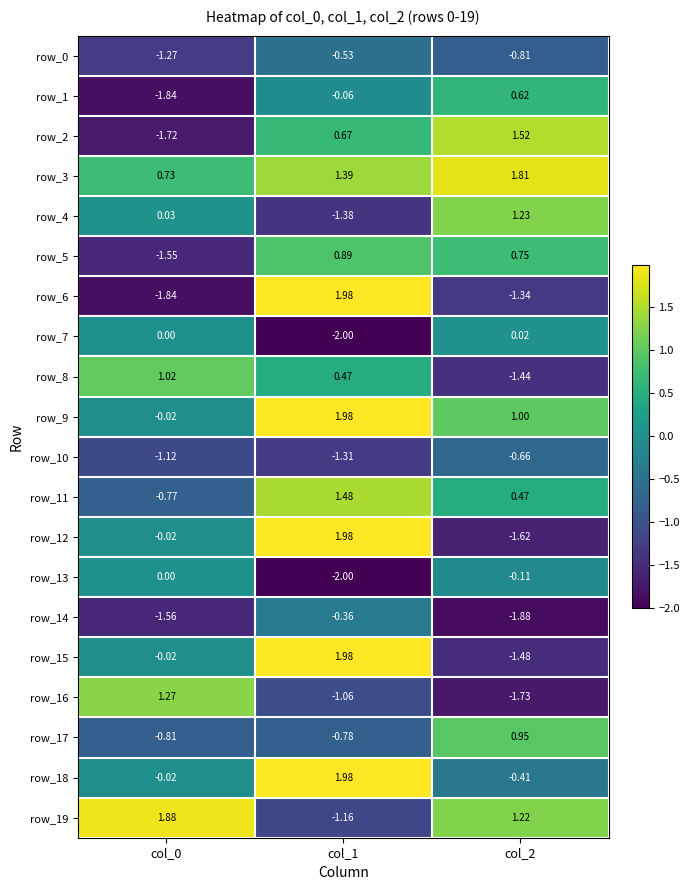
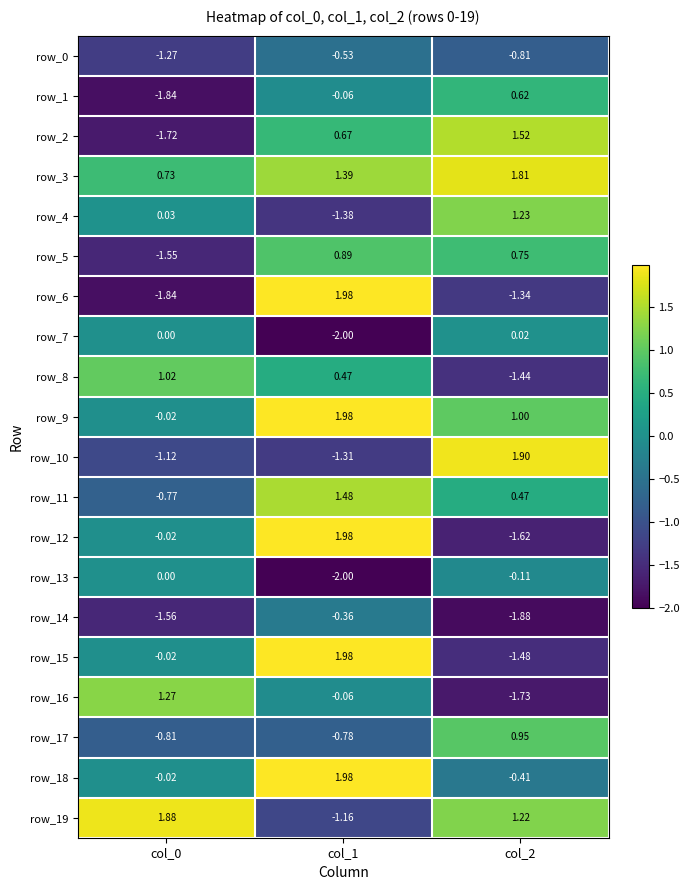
  {
    "row_0": {
      "col_0": -1.27,
      "col_1": -0.53,
      "col_2": -0.81
    },
    "row_1": {
      "col_0": -1.84,
      "col_1": -0.06,
      "col_2": 0.62
    },
    "row_2": {
      "col_0": -1.72,
      "col_1": 0.67,
      "col_2": 1.52
    },
    "row_3": {
      "col_0": 0.73,
      "col_1": 1.39,
      "col_2": 1.81
    },
    "row_4": {
      "col_0": 0.03,
      "col_1": -1.38,
      "col_2": 1.23
    },
    "row_5": {
      "col_0": -1.55,
      "col_1": 0.89,
      "col_2": 0.75
    },
    "row_6": {
      "col_0": -1.84,
      "col_1": 1.98,
      "col_2": -1.34
    },
    "row_7": {
      "col_0": 0.00,
      "col_1": -2.00,
      "col_2": 0.02
    },
    "row_8": {
      "col_0": 1.02,
      "col_1": 0.47,
      "col_2": -1.44
    },
    "row_9": {
      "col_0": -0.02,
      "col_1": 1.98,
      "col_2": 1.00
    },
    "row_10": {
      "col_0": -1.12,
      "col_1": -1.31,
-     "col_2": -0.66
+     "col_2": 1.90
    },
    "row_11": {
      "col_0": -0.77,
      "col_1": 1.48,
      "col_2": 0.47
    },
    "row_12": {
      "col_0": -0.02,
      "col_1": 1.98,
      "col_2": -1.62
    },
    "row_13": {
      "col_0": 0.00,
      "col_1": -2.00,
      "col_2": -0.11
    },
    "row_14": {
      "col_0": -1.56,
      "col_1": -0.36,
      "col_2": -1.88
    },
    "row_15": {
      "col_0": -0.02,
      "col_1": 1.98,
      "col_2": -1.48
    },
    "row_16": {
      "col_0": 1.27,
-     "col_1": -1.06,
+     "col_1": -0.06,
      "col_2": -1.73
    },
    "row_17": {
      "col_0": -0.81,
      "col_1": -0.78,
      "col_2": 0.95
    },
    "row_18": {
      "col_0": -0.02,
      "col_1": 1.98,
      "col_2": -0.41
    },
    "row_19": {
      "col_0": 1.88,
      "col_1": -1.16,
      "col_2": 1.22
    }
  }
